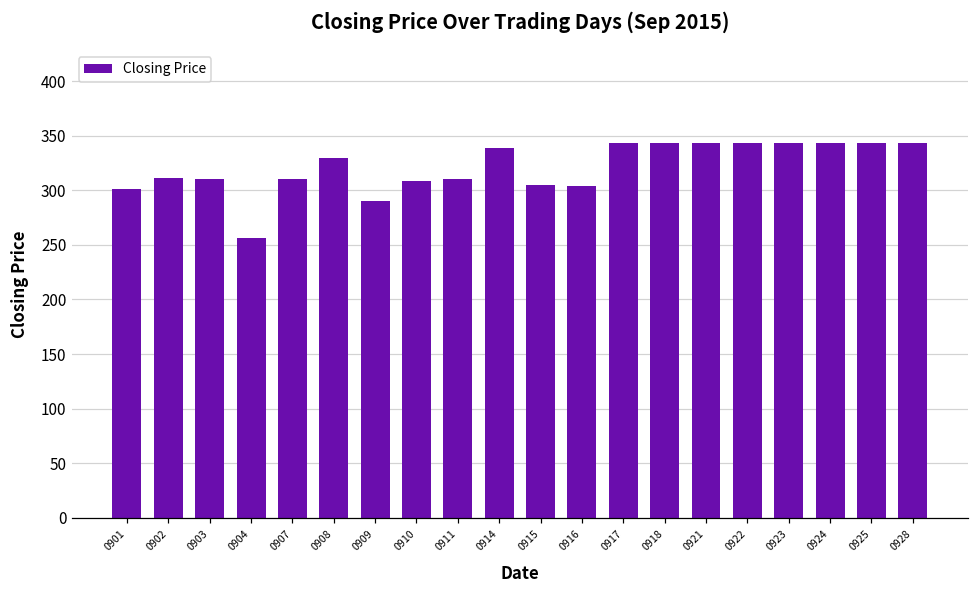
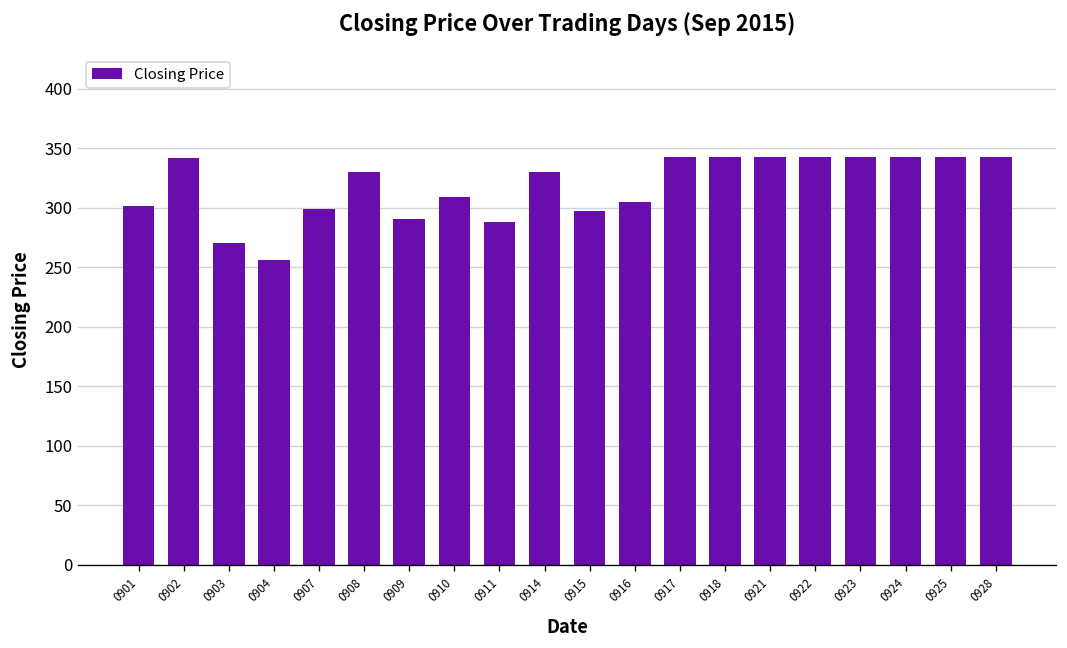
  {
    "0901": 300,
-   "0902": 310,
-   "0903": 310,
+   "0902": 340,
+   "0903": 270,
    "0904": 260,
-   "0907": 310,
+   "0907": 300,
    "0908": 330,
    "0909": 290,
    "0910": 310,
-   "0911": 310,
-   "0914": 340,
-   "0915": 310,
+   "0911": 290,
+   "0914": 330,
+   "0915": 300,
    "0916": 300,
    "0917": 340,
    "0918": 340,
    "0921": 340,
    "0922": 340,
    "0923": 340,
    "0924": 340,
    "0925": 340,
    "0928": 340
  }
